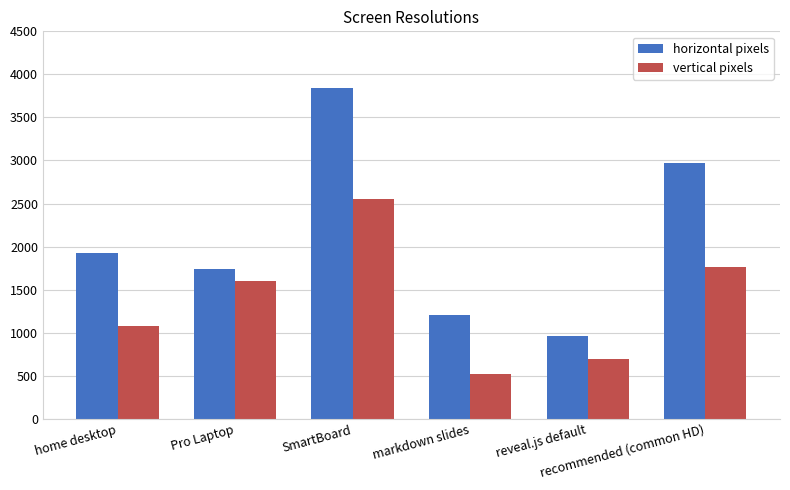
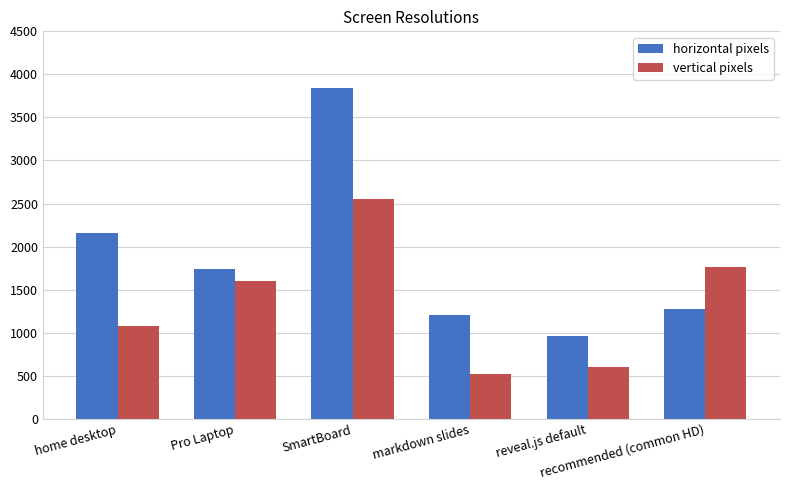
  {
    "horizontal pixels": {
-     "home desktop": 1900,
+     "home desktop": 2200,
      "Pro Laptop": 1700,
      "SmartBoard": 3800,
      "markdown slides": 1200,
      "reveal.js default": 1000,
-     "recommended (common HD)": 3000
+     "recommended (common HD)": 1300
    },
    "vertical pixels": {
      "home desktop": 1100,
      "Pro Laptop": 1600,
      "SmartBoard": 2600,
      "markdown slides": 500,
-     "reveal.js default": 700,
+     "reveal.js default": 600,
      "recommended (common HD)": 1800
    }
  }
